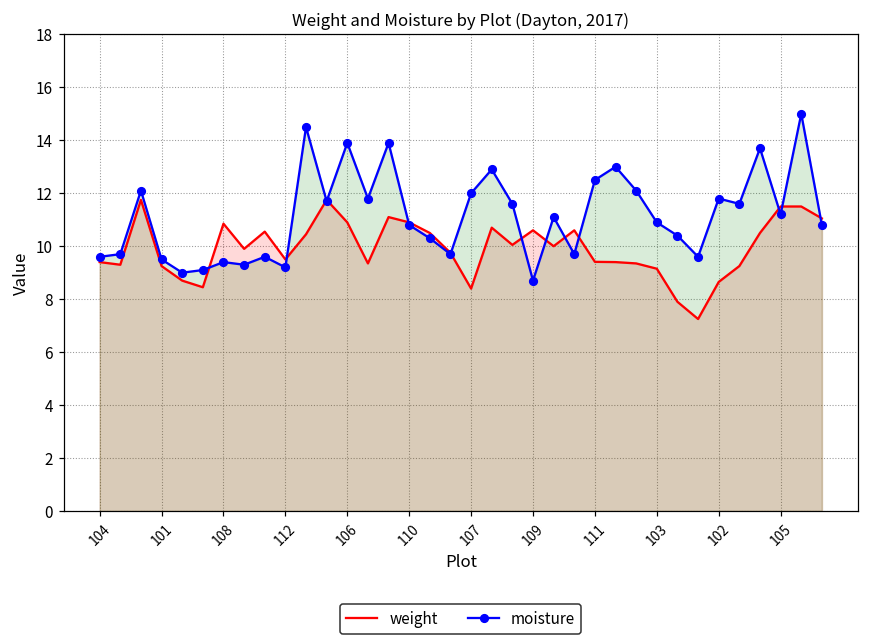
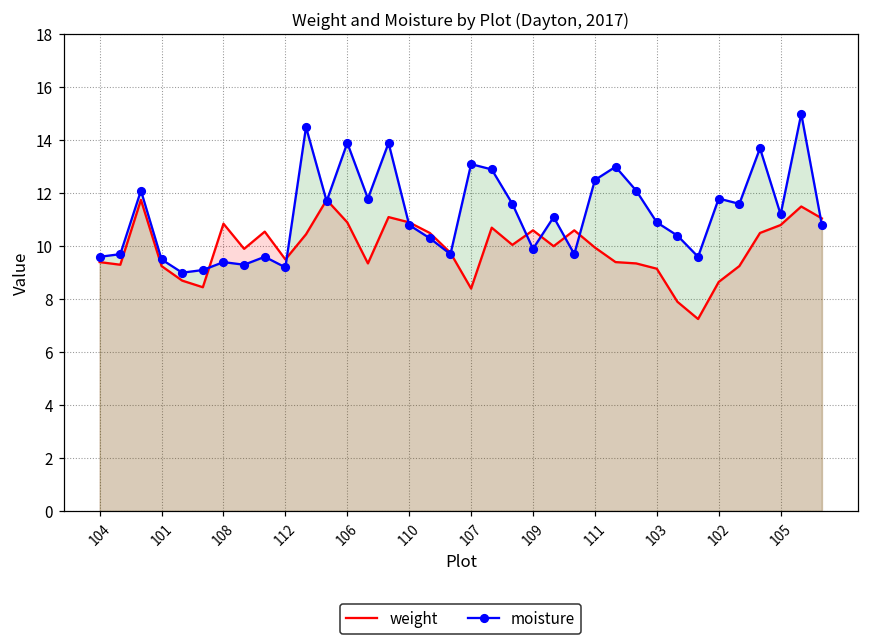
  {
    "weight": {
      "104": 9.4,
      "101": 9.3,
      "108": 10.9,
      "112": 9.5,
      "106": 10.9,
      "107": 8.4,
      "109": 10.6,
-     "111": 9.4,
+     "111": 10.0,
      "103": 9.2,
      "102": 8.7,
-     "105": 11.5
+     "105": 10.8
    },
    "moisture": {
      "104": 9.6,
      "101": 9.5,
      "108": 9.4,
      "112": 9.2,
      "106": 13.9,
-     "107": 12.0,
-     "109": 8.7,
+     "107": 13.1,
+     "109": 9.9,
      "111": 12.5,
      "103": 10.9,
      "102": 11.8,
      "105": 11.2
    }
  }
